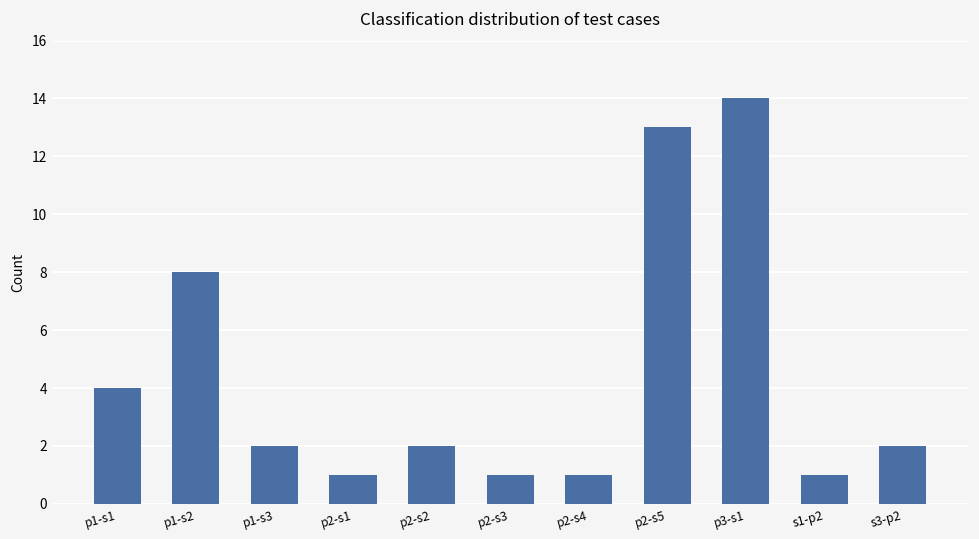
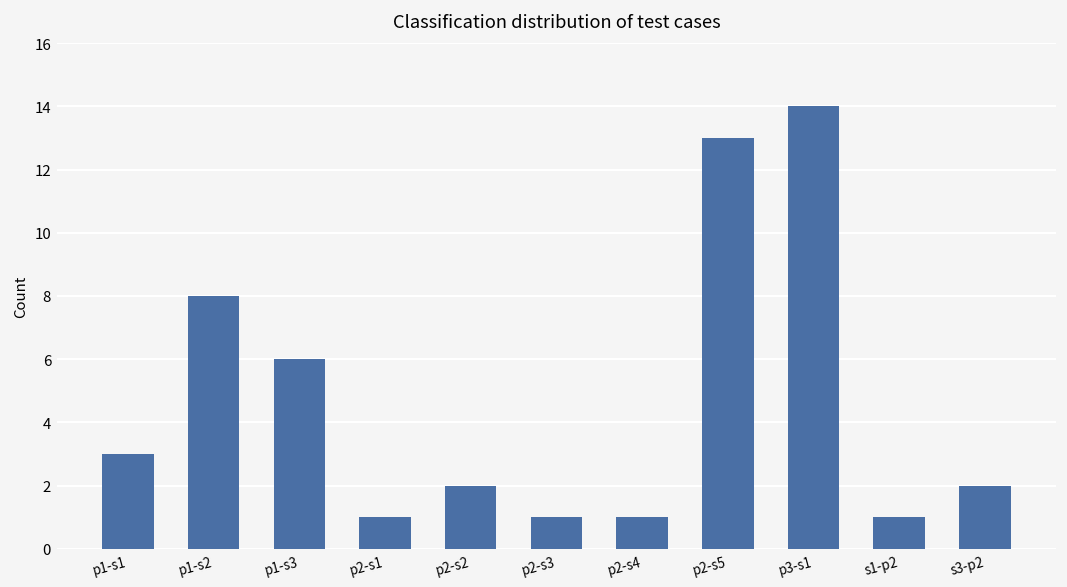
  {
-   "p1-s1": 4,
+   "p1-s1": 3,
    "p1-s2": 8,
-   "p1-s3": 2,
+   "p1-s3": 6,
    "p2-s1": 1,
    "p2-s2": 2,
    "p2-s3": 1,
    "p2-s4": 1,
    "p2-s5": 13,
    "p3-s1": 14,
    "s1-p2": 1,
    "s3-p2": 2
  }
